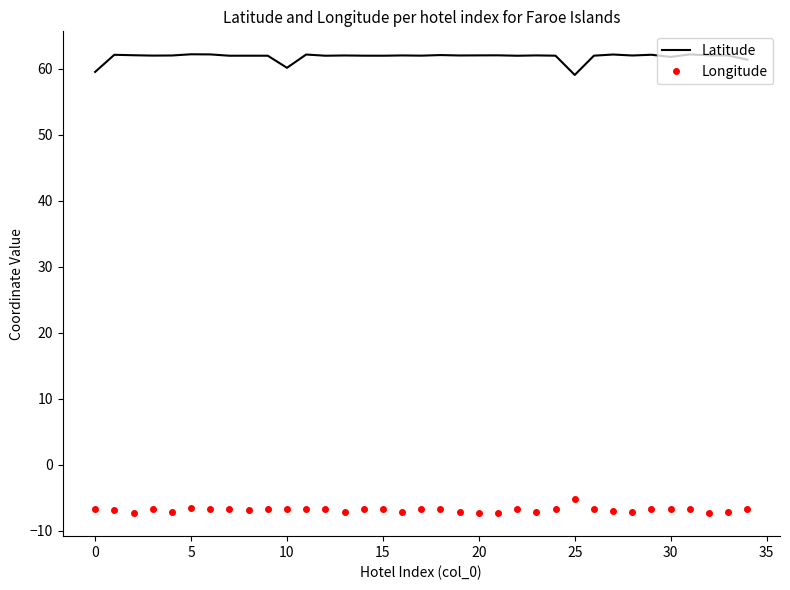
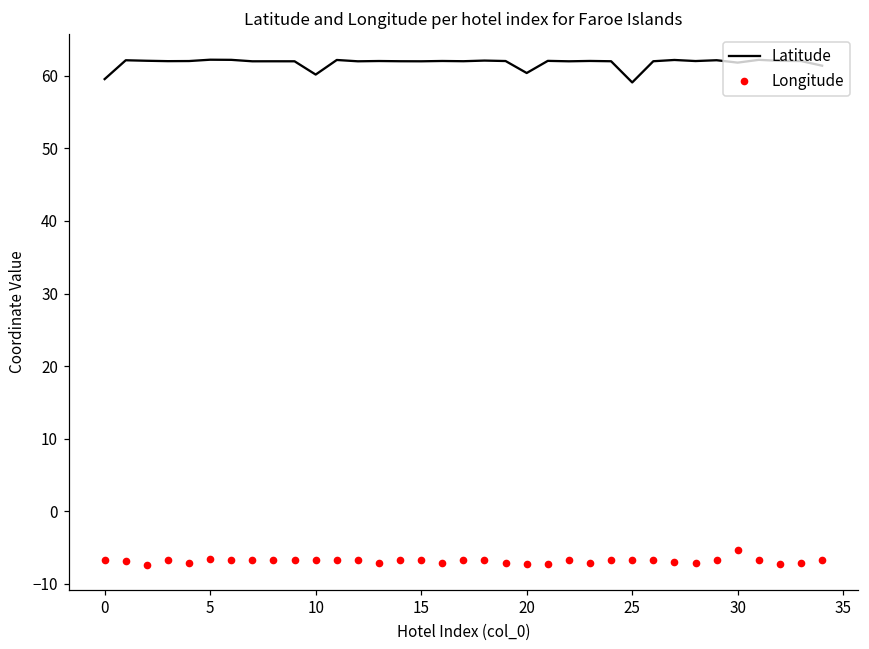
  {
    "Latitude": {
      "0": 60,
      "5": 62,
      "10": 60,
      "15": 62,
-     "20": 62,
+     "20": 60,
      "25": 59
    },
    "Longitude": {
      "0": -7,
      "5": -7,
      "10": -7,
      "15": -7,
      "20": -7,
-     "25": -5,
-     "30": -7
+     "25": -7,
+     "30": -5
    }
  }
